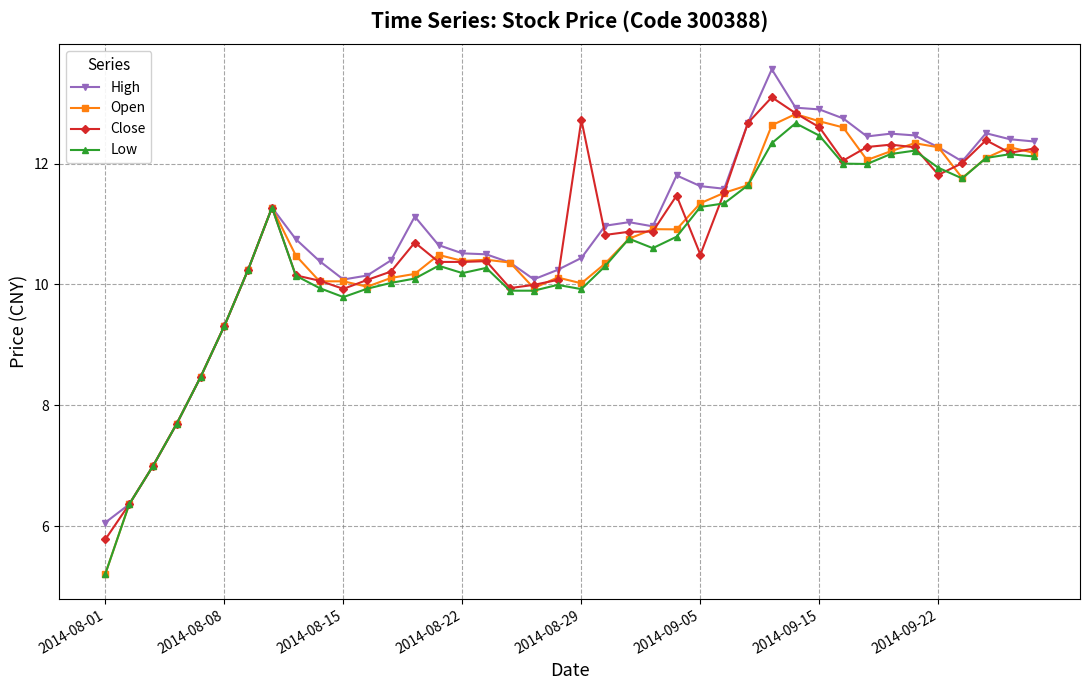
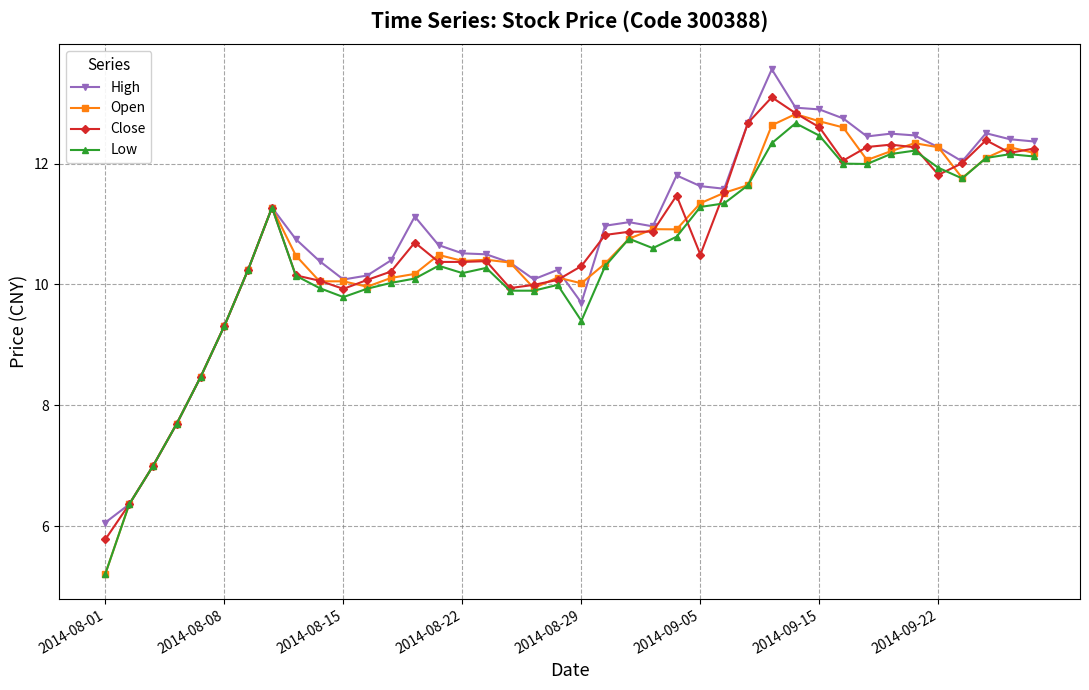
  {
    "High": {
      "2014-08-01": 6.1,
      "2014-08-22": 10.5,
-     "2014-08-29": 10.4,
+     "2014-08-29": 9.7,
      "2014-09-05": 11.6,
      "2014-09-15": 12.9
    },
    "Open": {
      "2014-08-29": 10.0,
      "2014-09-05": 11.3,
      "2014-09-15": 12.7
    },
    "Close": {
      "2014-08-01": 5.8,
      "2014-08-15": 9.9,
-     "2014-08-29": 12.7,
+     "2014-08-29": 10.3,
      "2014-09-05": 10.5,
      "2014-09-15": 12.6,
      "2014-09-22": 11.8
    },
    "Low": {
      "2014-08-15": 9.8,
      "2014-08-22": 10.2,
-     "2014-08-29": 9.9,
+     "2014-08-29": 9.4,
      "2014-09-05": 11.3,
      "2014-09-15": 12.5,
      "2014-09-22": 11.9
    }
  }
